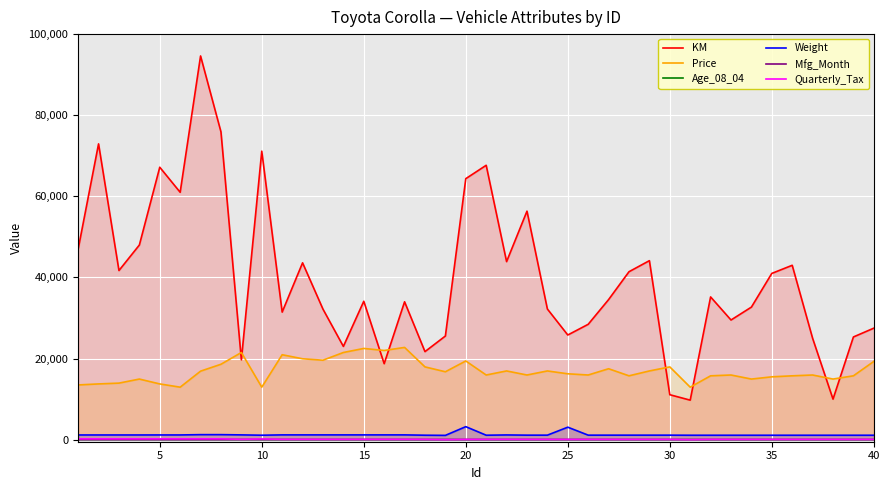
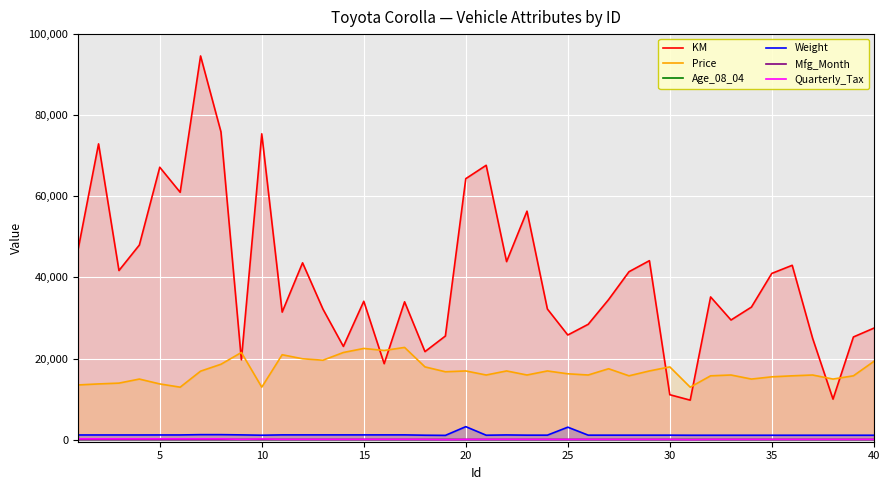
  {
    "KM": {
      "5": "67,000",
-     "10": "71,000",
+     "10": "75,000",
      "15": "34,000",
      "20": "64,000",
      "25": "26,000",
      "30": "11,000",
      "35": "41,000",
      "40": "28,000"
    },
    "Price": {
      "5": "14,000",
      "10": "13,000",
      "15": "23,000",
-     "20": "19,000",
+     "20": "17,000",
      "25": "16,000",
      "30": "18,000",
      "35": "16,000",
      "40": "19,000"
    },
    "Weight": {
      "5": "1,000",
      "10": "1,000",
      "15": "1,000",
      "20": "3,000",
      "25": "3,000",
      "30": "1,000",
      "35": "1,000",
      "40": "1,000"
    }
  }
